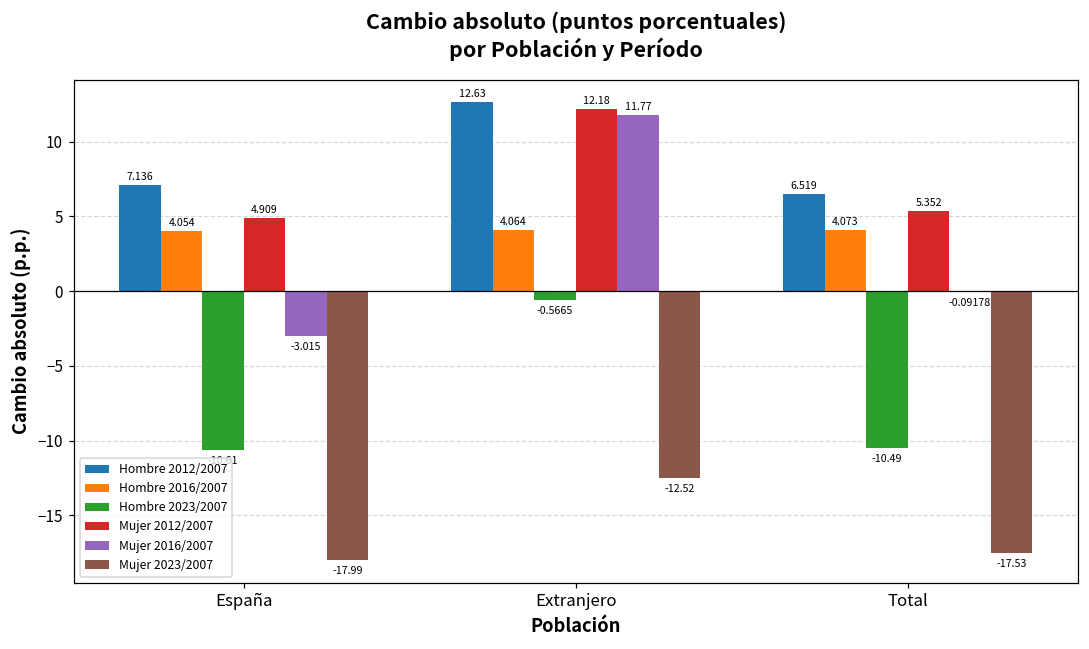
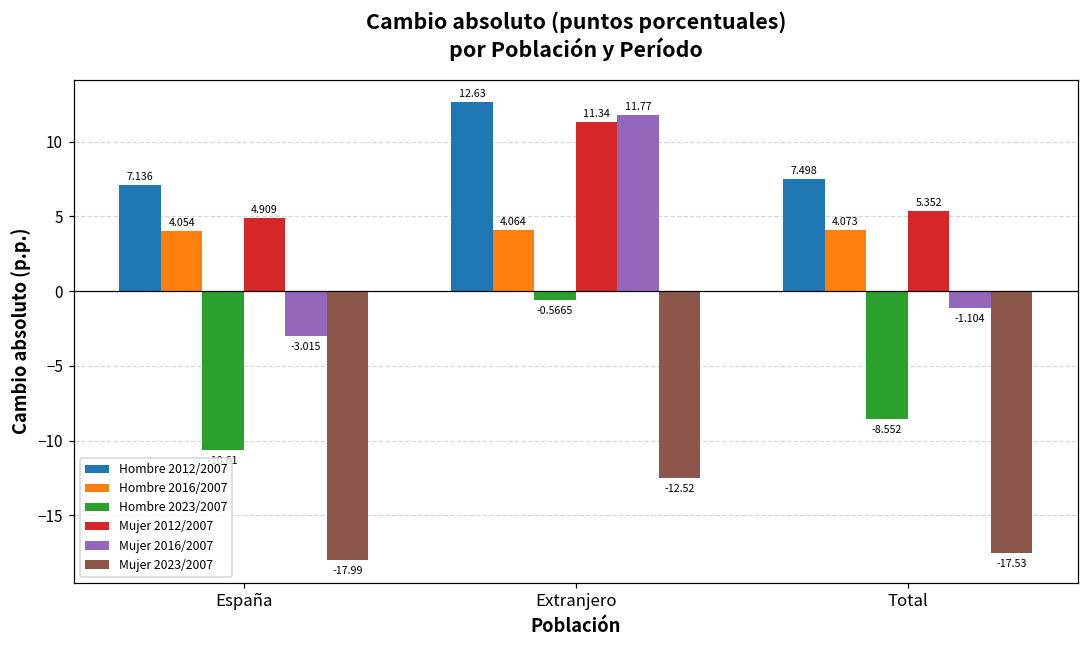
  {
    "Hombre 2012/2007": {
      "España": 7.136,
      "Extranjero": 12.63,
-     "Total": 6.519
+     "Total": 7.498
    },
    "Hombre 2016/2007": {
      "España": 4.054,
      "Extranjero": 4.064,
      "Total": 4.073
    },
    "Hombre 2023/2007": {
      "España": -10.61,
      "Extranjero": -0.5665,
-     "Total": -10.49
+     "Total": -8.552
    },
    "Mujer 2012/2007": {
      "España": 4.909,
-     "Extranjero": 12.18,
+     "Extranjero": 11.34,
      "Total": 5.352
    },
    "Mujer 2016/2007": {
      "España": -3.015,
      "Extranjero": 11.77,
-     "Total": -0.09178
+     "Total": -1.104
    },
    "Mujer 2023/2007": {
      "España": -17.99,
      "Extranjero": -12.52,
      "Total": -17.53
    }
  }
